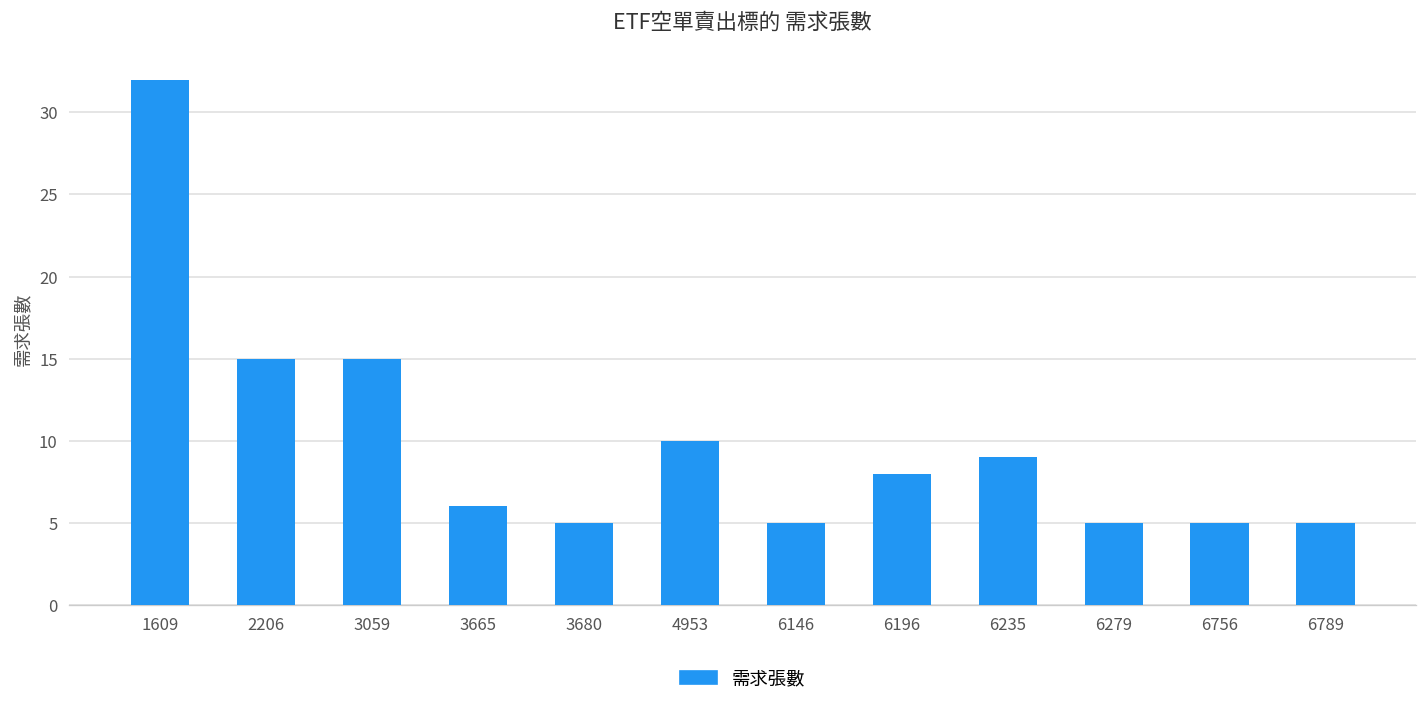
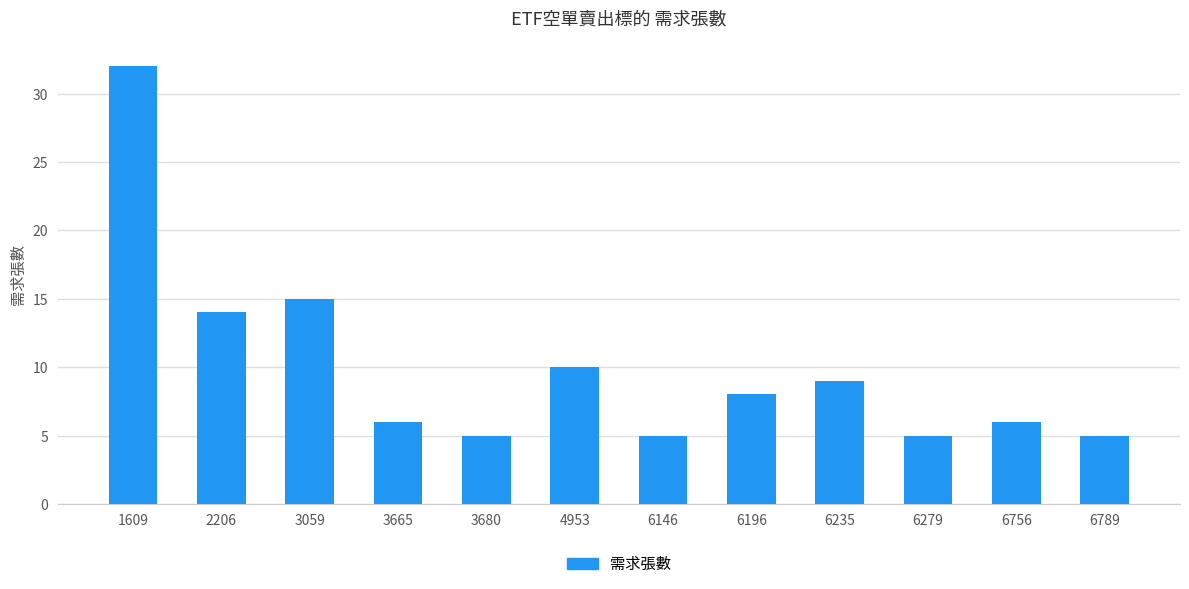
  {
    "1609": 32,
-   "2206": 15,
+   "2206": 14,
    "3059": 15,
    "3665": 6,
    "3680": 5,
    "4953": 10,
    "6146": 5,
    "6196": 8,
    "6235": 9,
    "6279": 5,
-   "6756": 5,
+   "6756": 6,
    "6789": 5
  }
